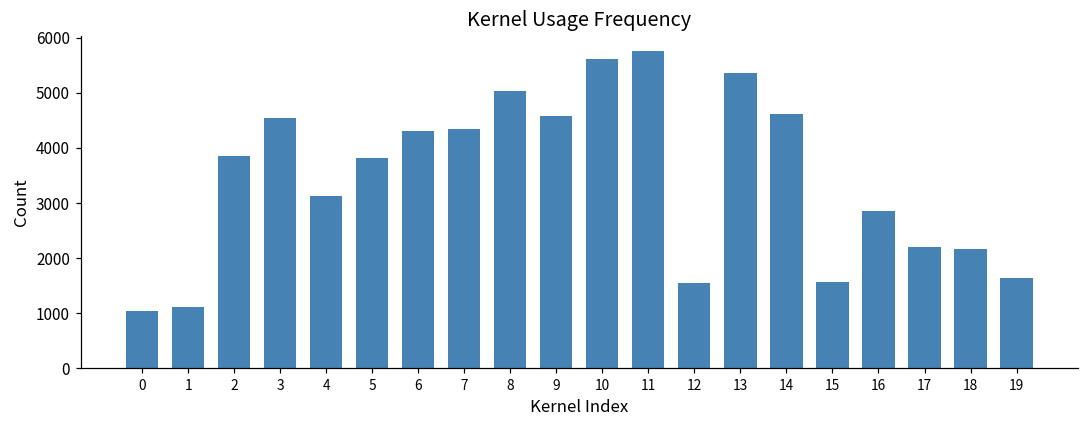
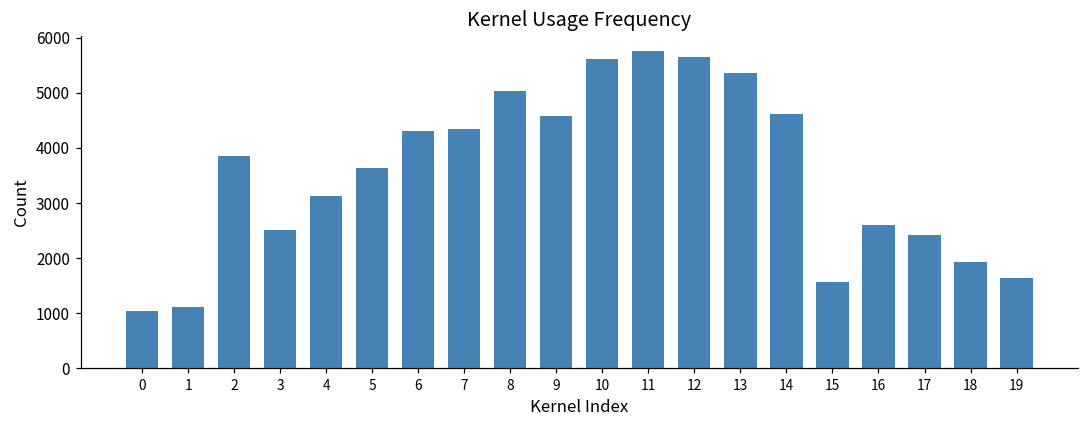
  {
    "0": 1000,
    "1": 1100,
    "2": 3800,
-   "3": 4500,
+   "3": 2500,
    "4": 3100,
-   "5": 3800,
+   "5": 3600,
    "6": 4300,
    "7": 4300,
    "8": 5000,
    "9": 4600,
    "10": 5600,
    "11": 5800,
-   "12": 1500,
+   "12": 5700,
    "13": 5400,
    "14": 4600,
    "15": 1600,
-   "16": 2900,
-   "17": 2200,
-   "18": 2200,
+   "16": 2600,
+   "17": 2400,
+   "18": 1900,
    "19": 1600
  }
